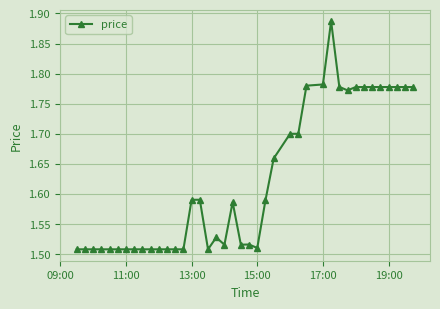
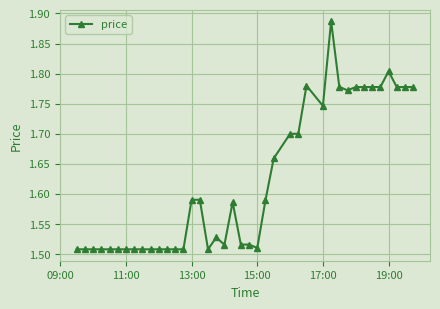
  {
    "11:00": 1.51,
    "13:00": 1.59,
    "15:00": 1.51,
-   "17:00": 1.78,
-   "19:00": 1.78
+   "17:00": 1.75,
+   "19:00": 1.80
  }
